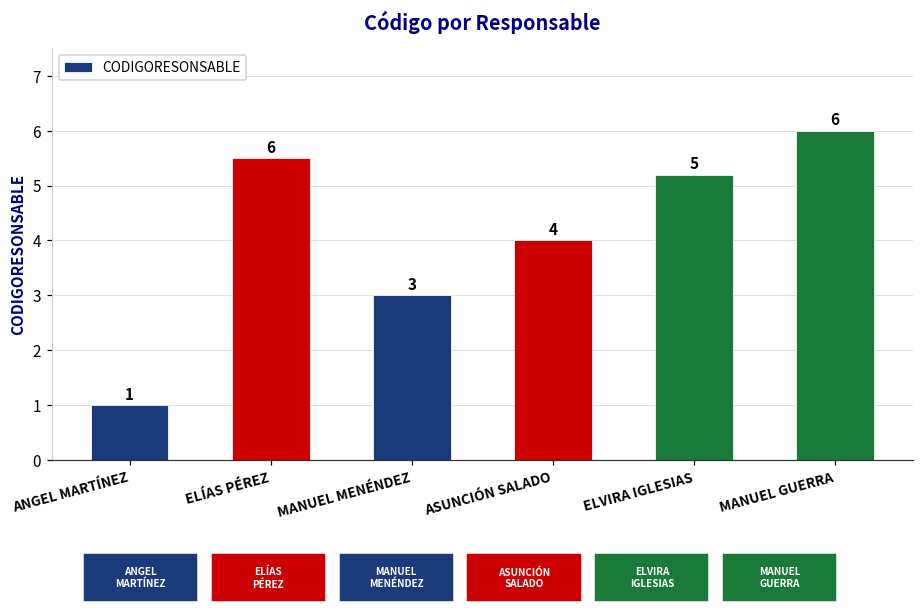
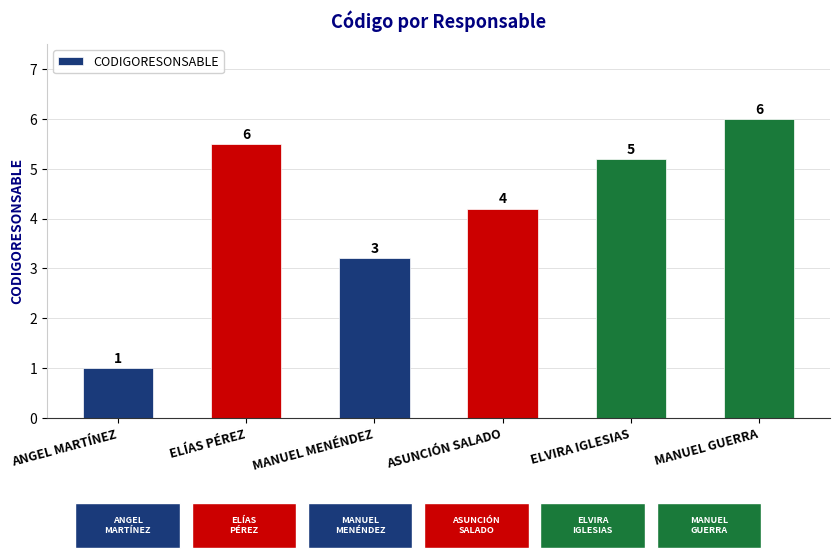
  {
-   "MANUEL MENÉNDEZ": 3.0,
-   "ASUNCIÓN SALADO": 4.0
+   "MANUEL MENÉNDEZ": 3.2,
+   "ASUNCIÓN SALADO": 4.2
  }
